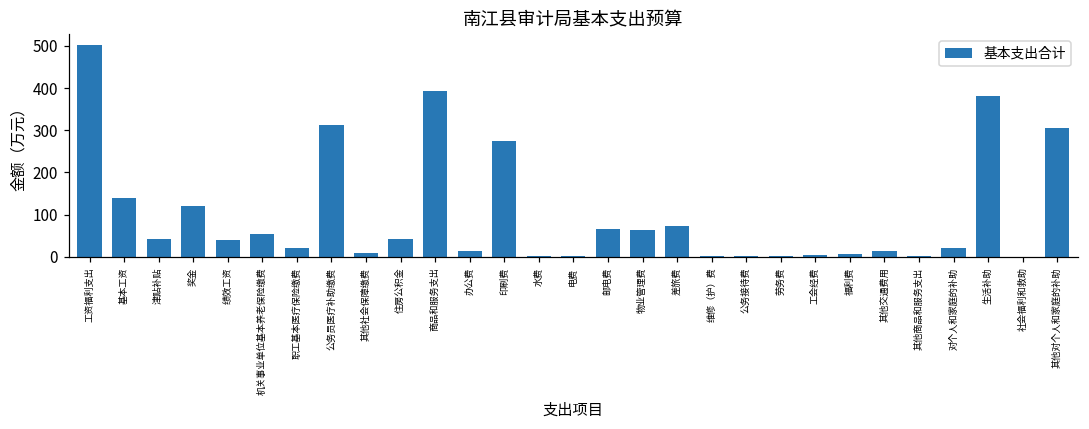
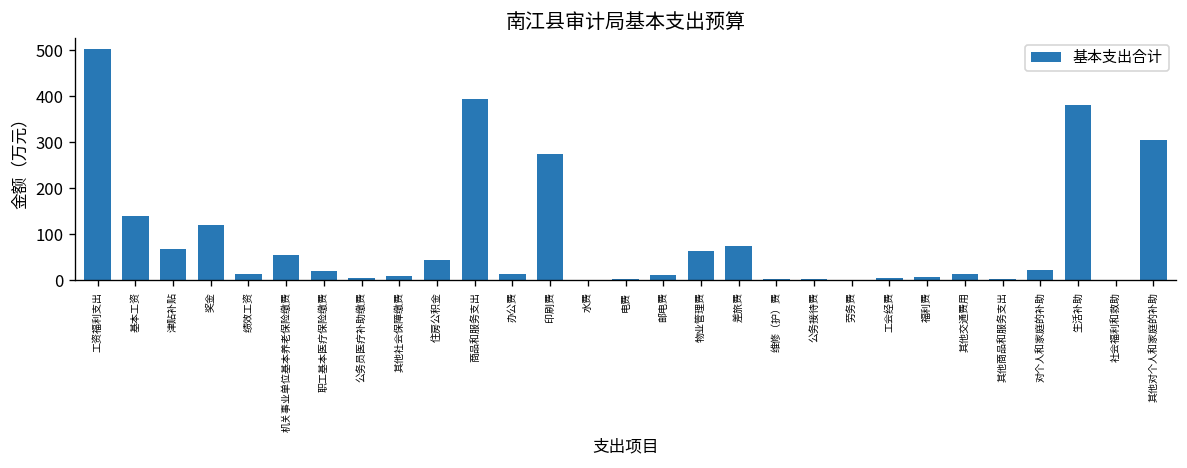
  {
    "工资福利支出": 500,
    "基本工资": 140,
-   "津贴补贴": 40,
+   "津贴补贴": 70,
    "奖金": 120,
-   "绩效工资": 40,
+   "绩效工资": 10,
    "机关事业单位基本养老保险缴费": 50,
    "职工基本医疗保险缴费": 20,
-   "公务员医疗补助缴费": 310,
+   "公务员医疗补助缴费": 10,
    "其他社会保障缴费": 10,
    "住房公积金": 40,
    "商品和服务支出": 390,
    "办公费": 10,
    "印刷费": 280,
-   "邮电费": 70,
+   "邮电费": 10,
    "物业管理费": 60,
    "差旅费": 70,
    "其他交通费用": 10,
    "对个人和家庭的补助": 20,
    "生活补助": 380,
    "其他对个人和家庭的补助": 300
  }
